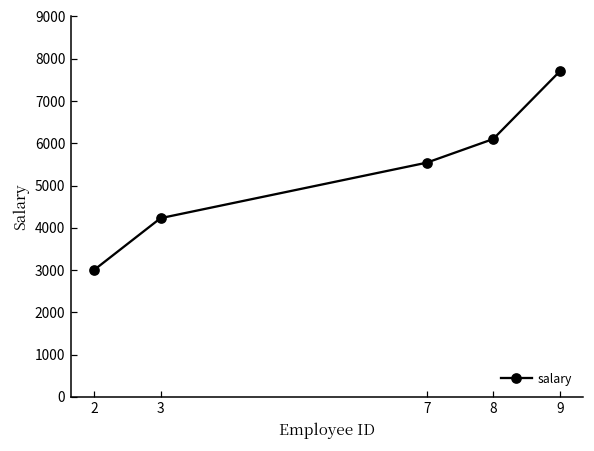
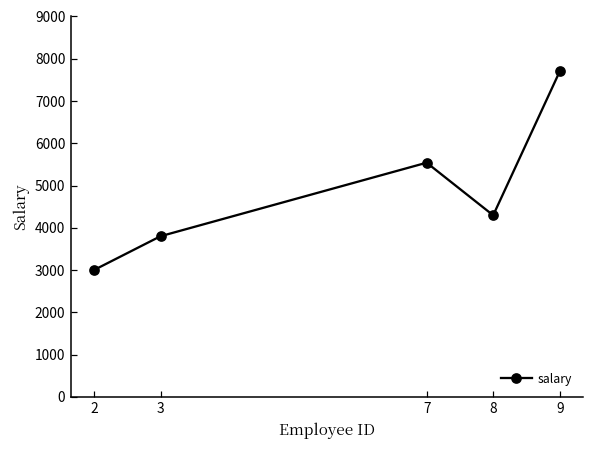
  {
    "2": 3000,
-   "3": 4200,
+   "3": 3800,
    "7": 5500,
-   "8": 6100,
+   "8": 4300,
    "9": 7700
  }
